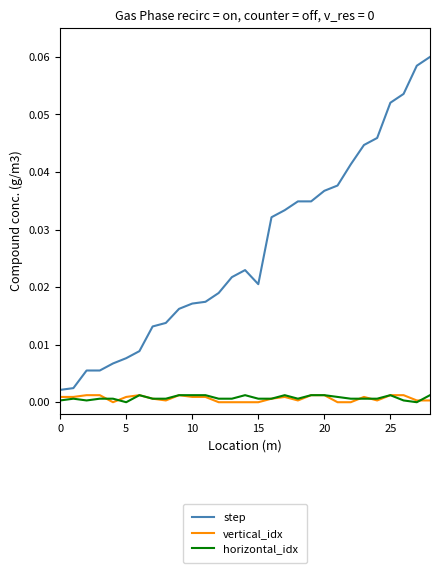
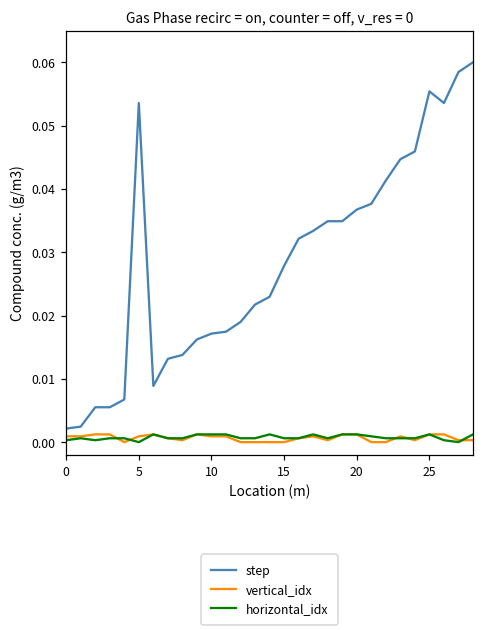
  {
    "step": {
      "0": 0.002,
-     "5": 0.008,
+     "5": 0.054,
      "10": 0.017,
-     "15": 0.021,
+     "15": 0.028,
      "20": 0.037,
-     "25": 0.052
+     "25": 0.055
    },
    "vertical_idx": {
      "0": 0.001,
      "5": 0.001,
      "15": 0.000
    },
    "horizontal_idx": {
      "0": 0.000,
      "5": 0.000,
      "15": 0.001
    }
  }
